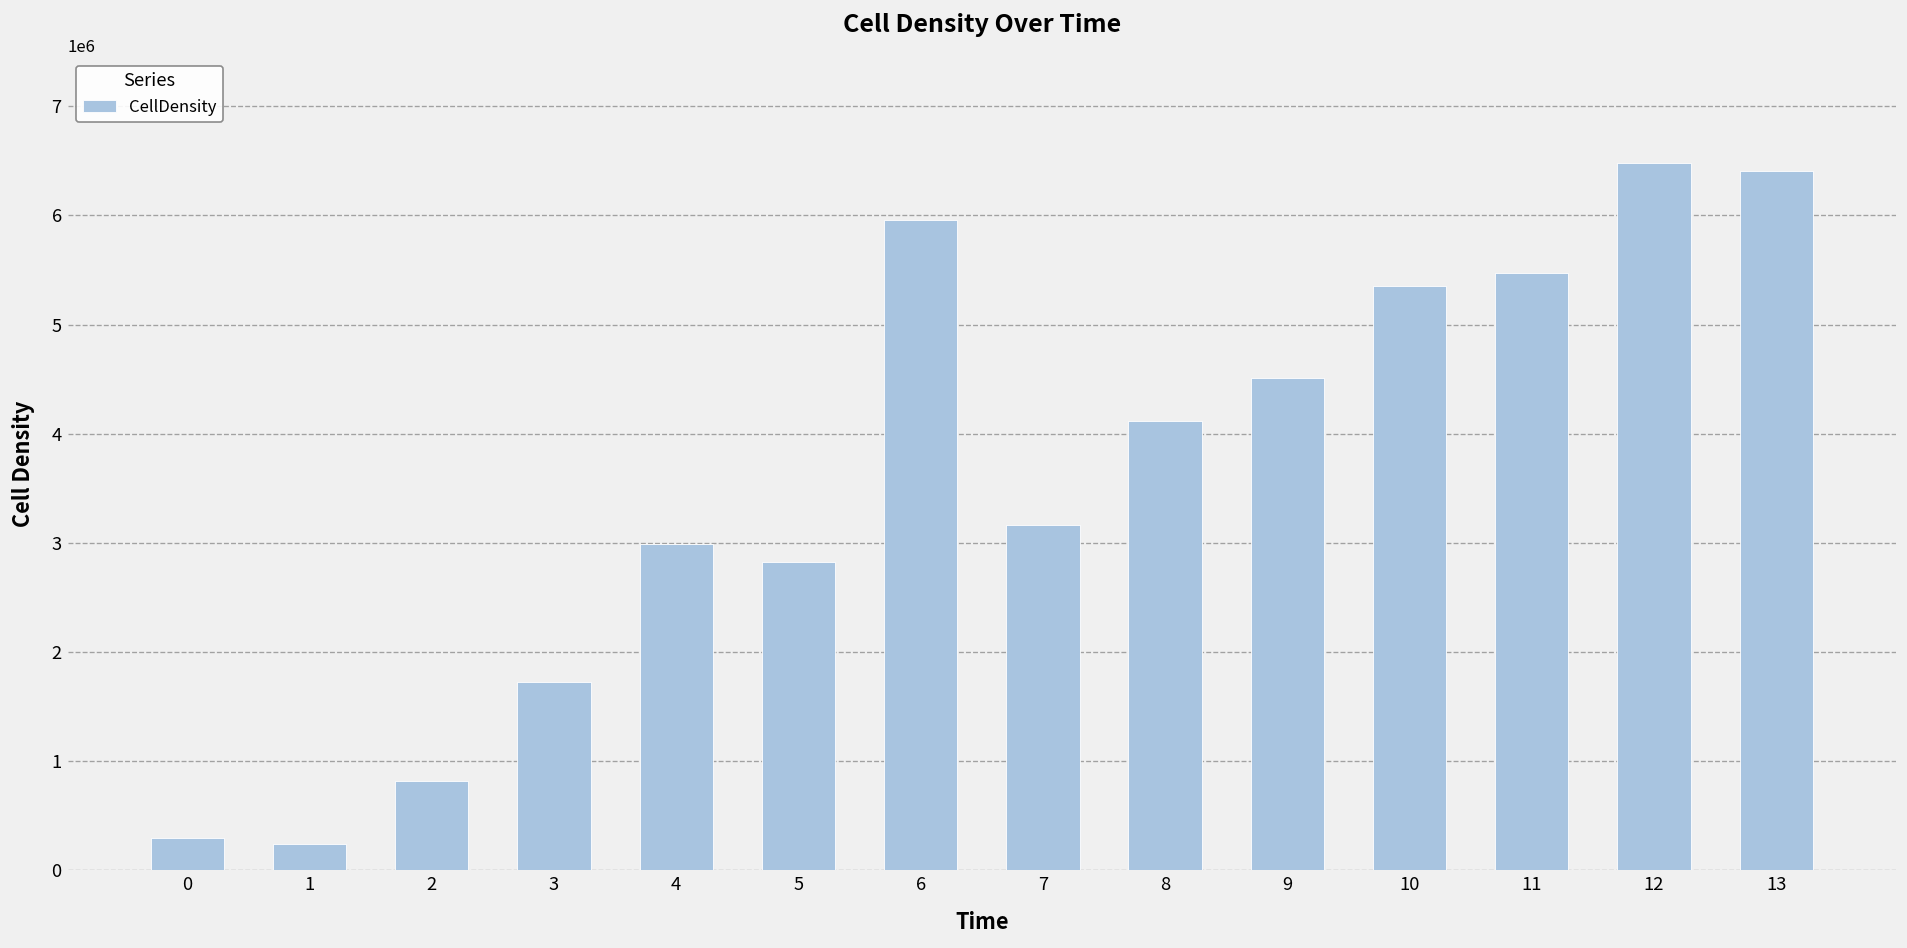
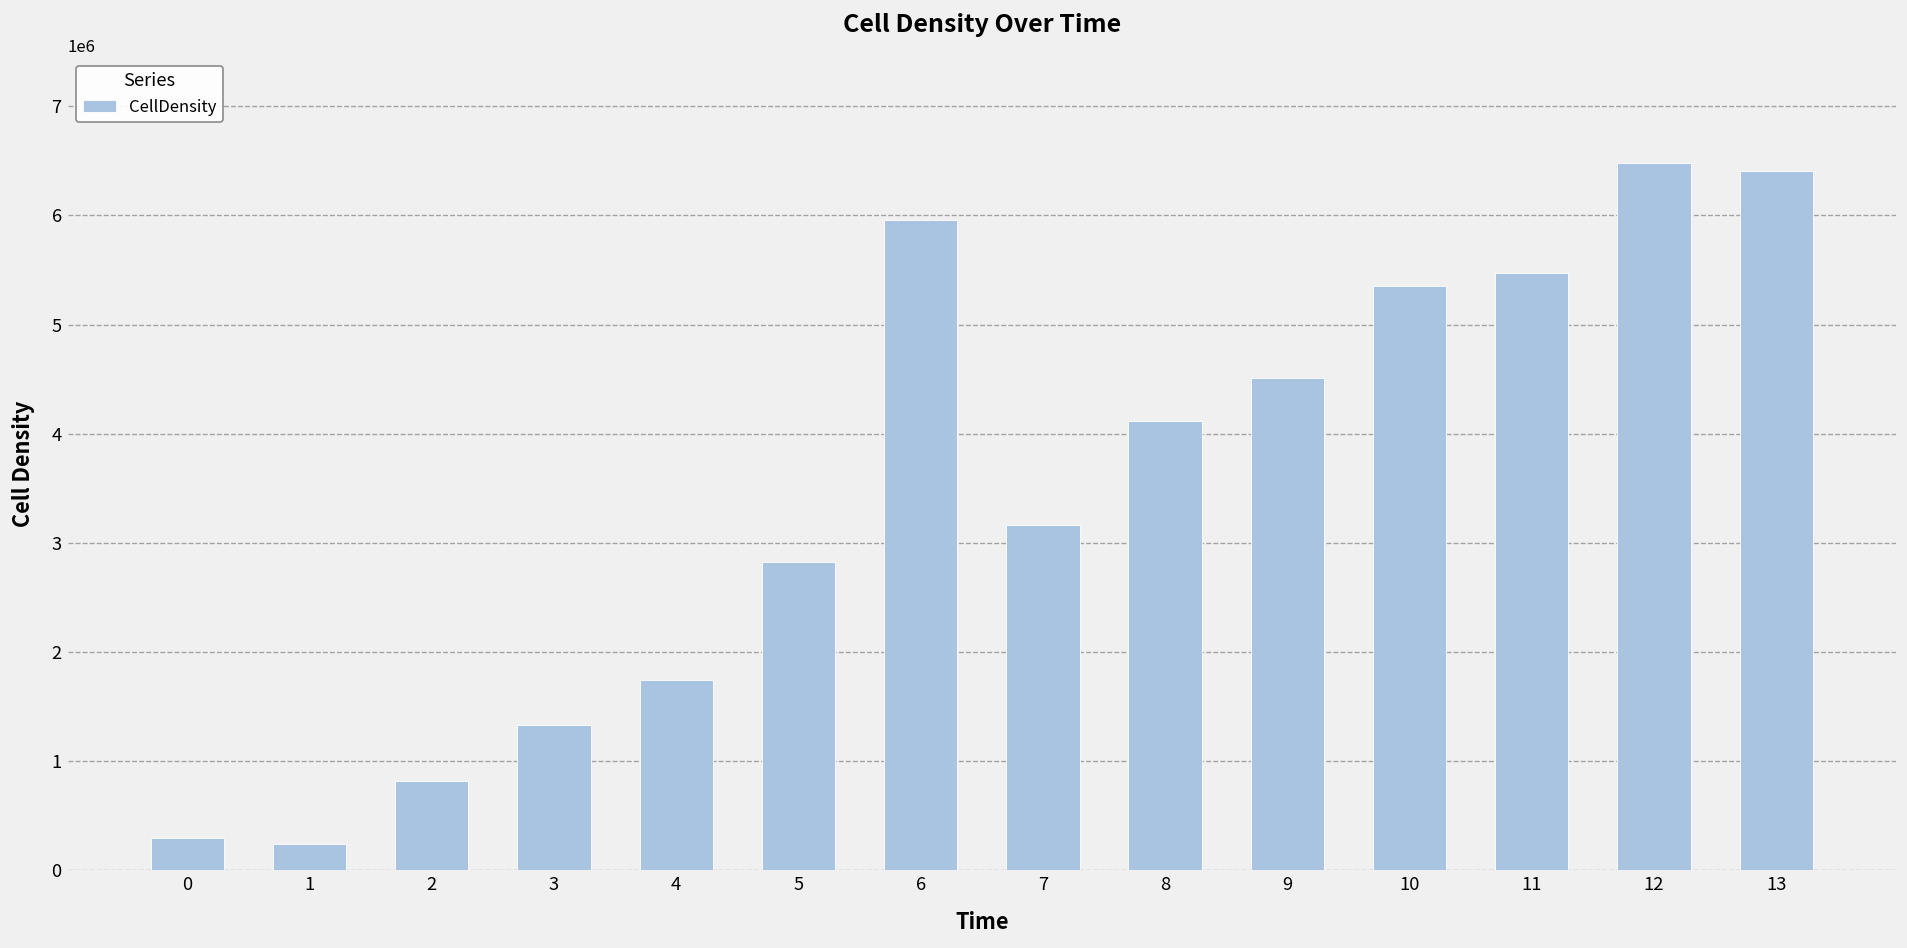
  {
    "0": 300000,
    "1": 200000,
    "2": 800000,
-   "3": 1700000,
-   "4": 3000000,
+   "3": 1300000,
+   "4": 1700000,
    "5": 2800000,
    "6": 6000000,
    "7": 3200000,
    "8": 4100000,
    "9": 4500000,
    "10": 5400000,
    "11": 5500000,
    "12": 6500000,
    "13": 6400000
  }
